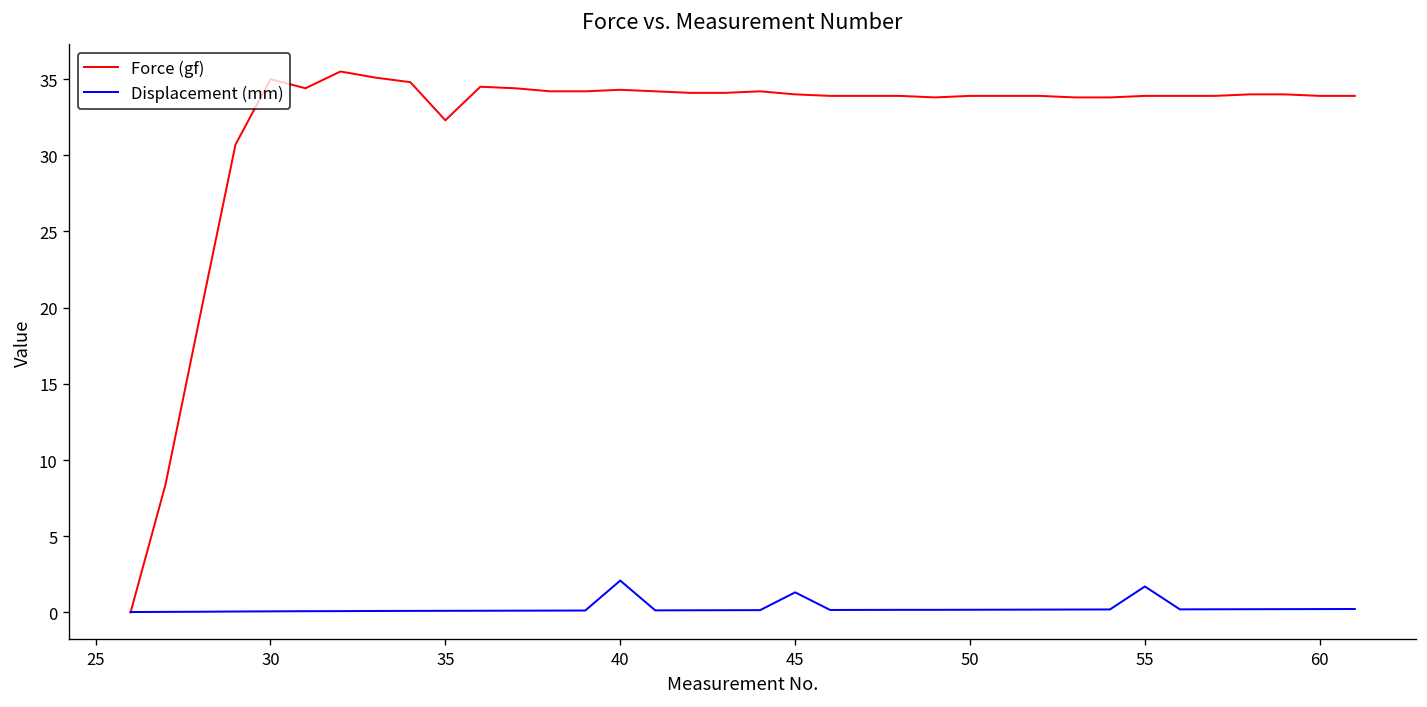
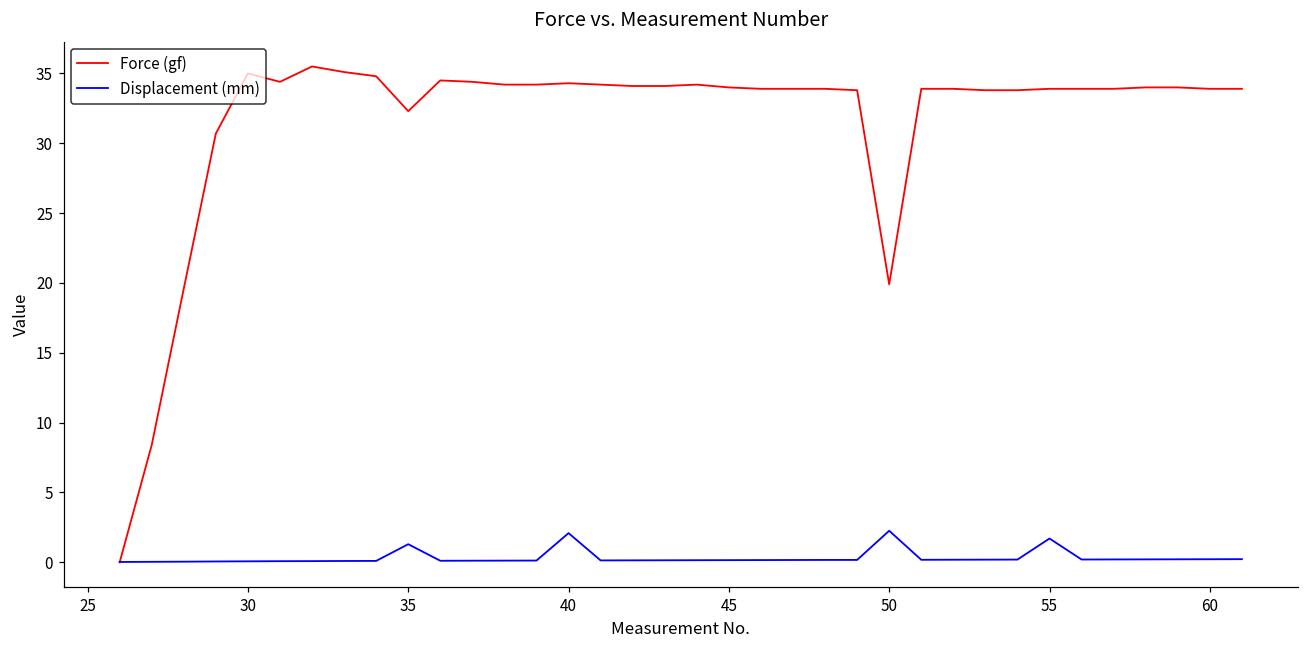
  {
    "Force (gf)": {
      "35": 32.3,
      "40": 34.3,
      "45": 34.0,
-     "50": 33.9,
+     "50": 19.9,
      "55": 33.9,
      "60": 33.9
    },
    "Displacement (mm)": {
      "30": 0.1,
-     "35": 0.1,
+     "35": 1.3,
      "40": 2.1,
-     "45": 1.3,
-     "50": 0.2,
+     "45": 0.2,
+     "50": 2.3,
      "55": 1.7,
      "60": 0.2
    }
  }
